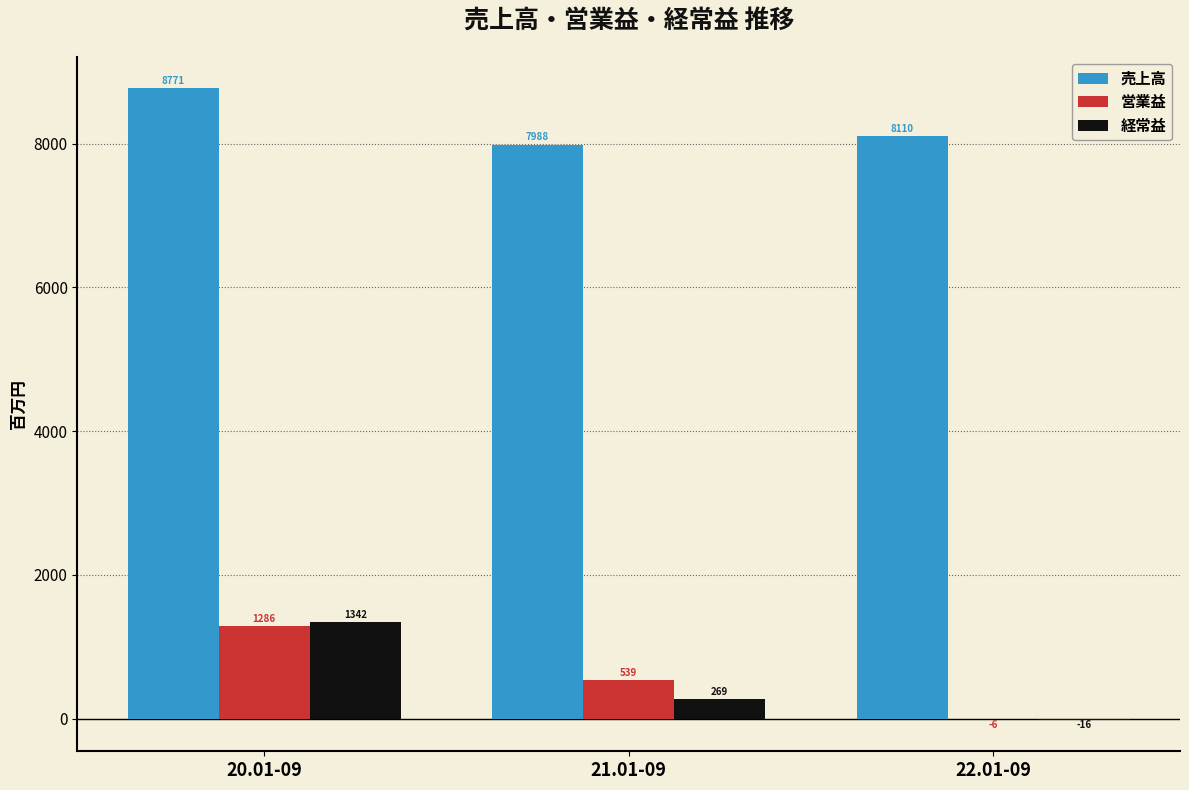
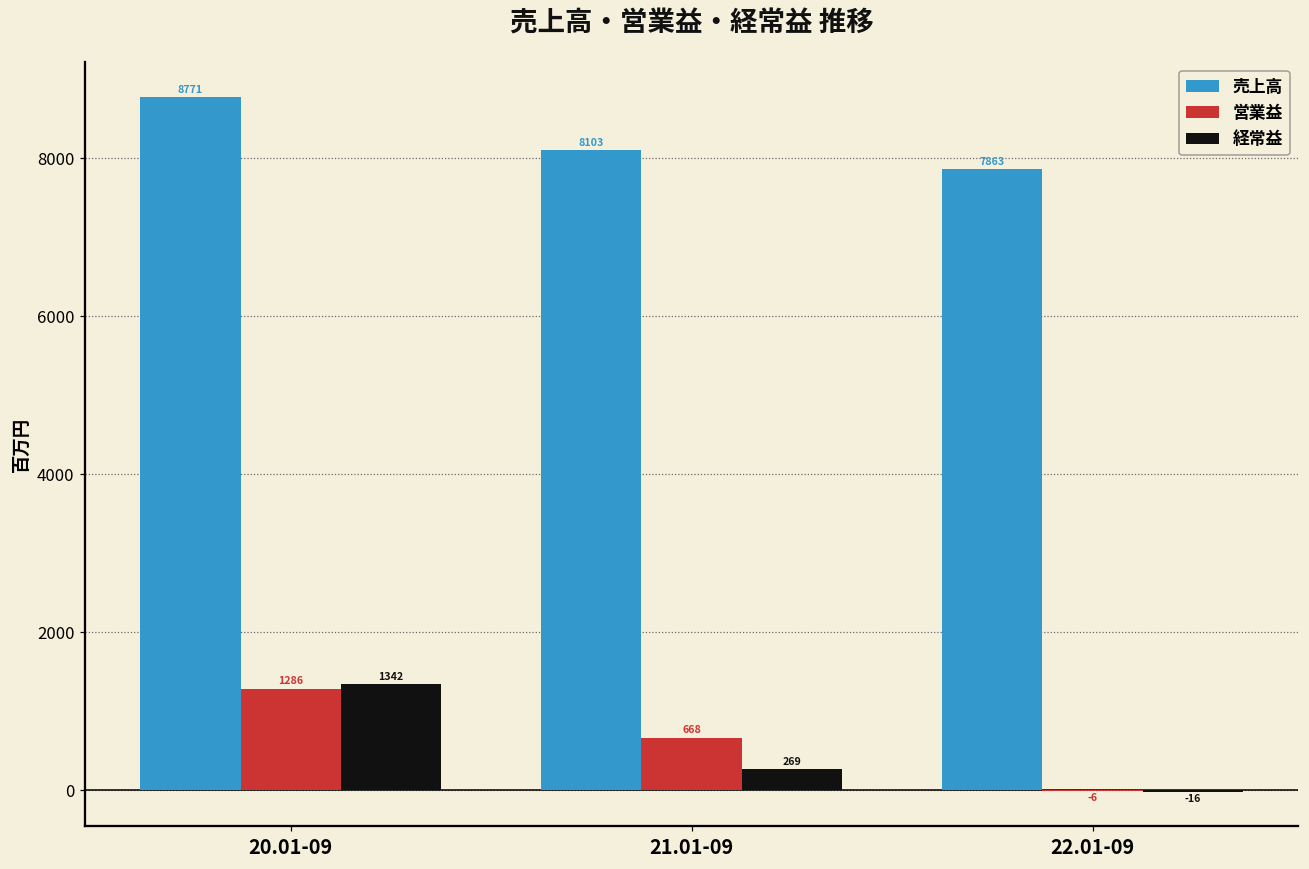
  {
    "売上高": {
      "20.01-09": 8771,
-     "21.01-09": 7988,
-     "22.01-09": 8110
+     "21.01-09": 8103,
+     "22.01-09": 7863
    },
    "営業益": {
      "20.01-09": 1286,
-     "21.01-09": 539,
+     "21.01-09": 668,
      "22.01-09": -6
    },
    "経常益": {
      "20.01-09": 1342,
      "21.01-09": 269,
      "22.01-09": -16
    }
  }
